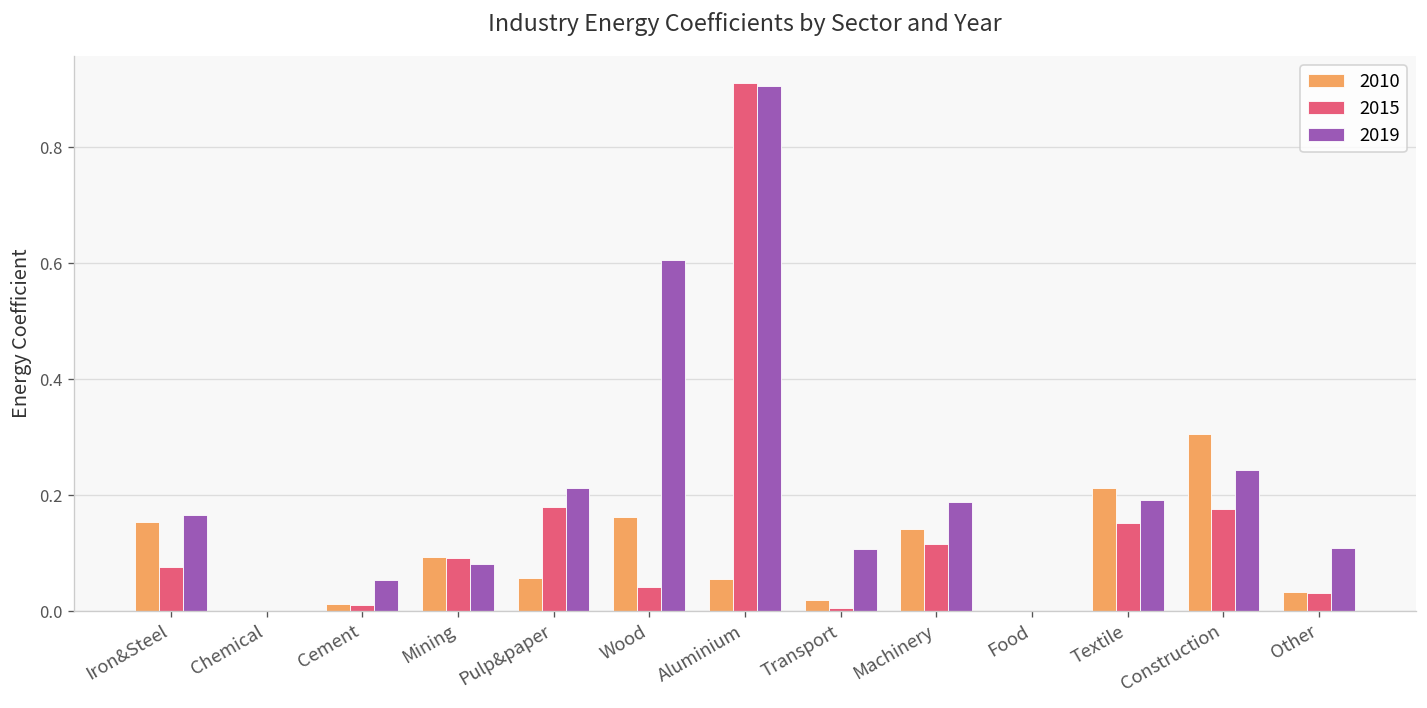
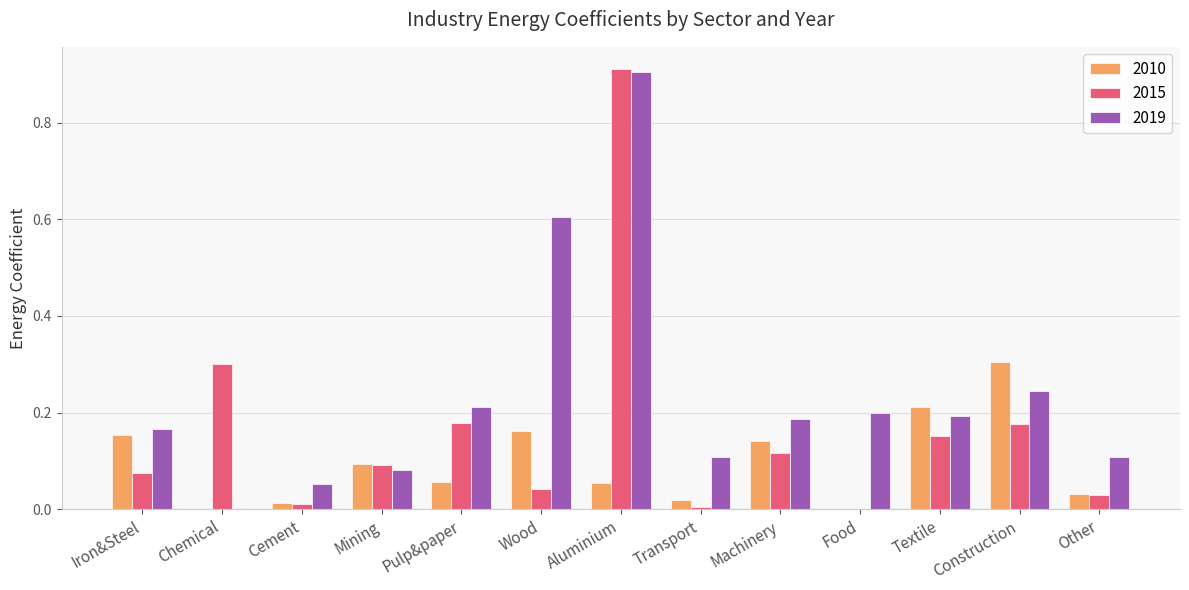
  {
    "2010": {
      "Iron&Steel": 0.15,
      "Chemical": 0.0,
      "Cement": 0.01,
      "Mining": 0.09,
      "Pulp&paper": 0.06,
      "Wood": 0.16,
      "Aluminium": 0.06,
      "Transport": 0.02,
      "Machinery": 0.14,
      "Food": 0.0,
      "Textile": 0.21,
      "Construction": 0.3,
      "Other": 0.03
    },
    "2015": {
      "Iron&Steel": 0.08,
-     "Chemical": 0.0,
+     "Chemical": 0.3,
      "Cement": 0.01,
      "Mining": 0.09,
      "Pulp&paper": 0.18,
      "Wood": 0.04,
      "Aluminium": 0.91,
      "Machinery": 0.12,
      "Food": 0.0,
      "Textile": 0.15,
      "Construction": 0.18,
      "Other": 0.03
    },
    "2019": {
      "Iron&Steel": 0.17,
      "Chemical": 0.0,
      "Cement": 0.05,
      "Mining": 0.08,
      "Pulp&paper": 0.21,
      "Wood": 0.6,
      "Aluminium": 0.91,
      "Transport": 0.11,
      "Machinery": 0.19,
-     "Food": 0.0,
+     "Food": 0.2,
      "Textile": 0.19,
      "Construction": 0.24,
      "Other": 0.11
    }
  }
